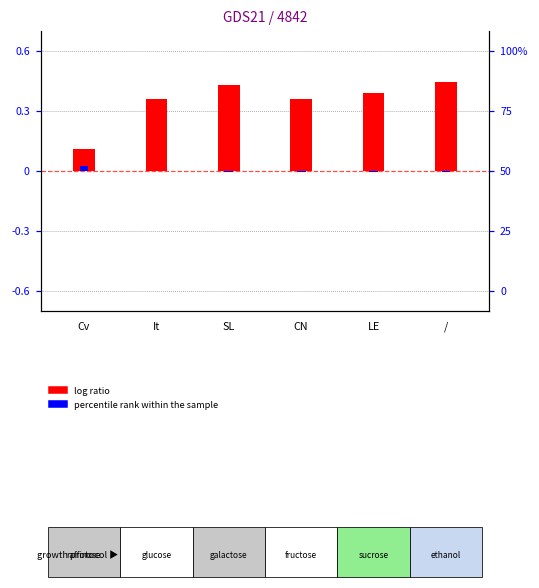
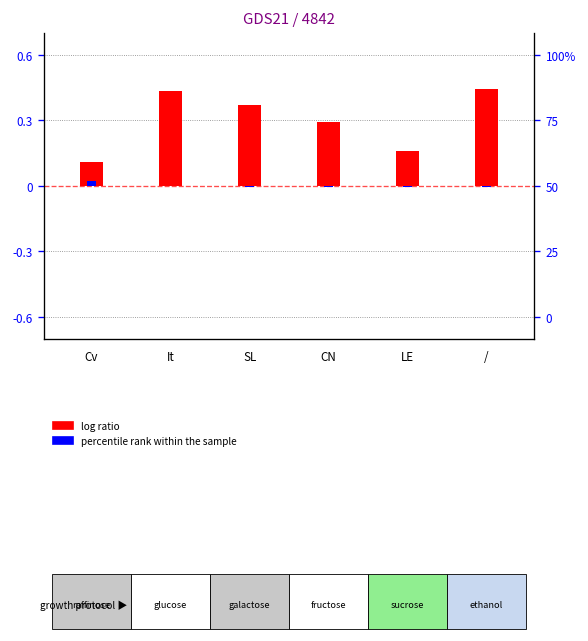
  {
    "log ratio": {
      "Cv": 0.11,
-     "It": 0.36,
-     "SL": 0.43,
-     "CN": 0.36,
-     "LE": 0.39,
+     "It": 0.44,
+     "SL": 0.37,
+     "CN": 0.29,
+     "LE": 0.16,
      "/": 0.45
    }
  }
